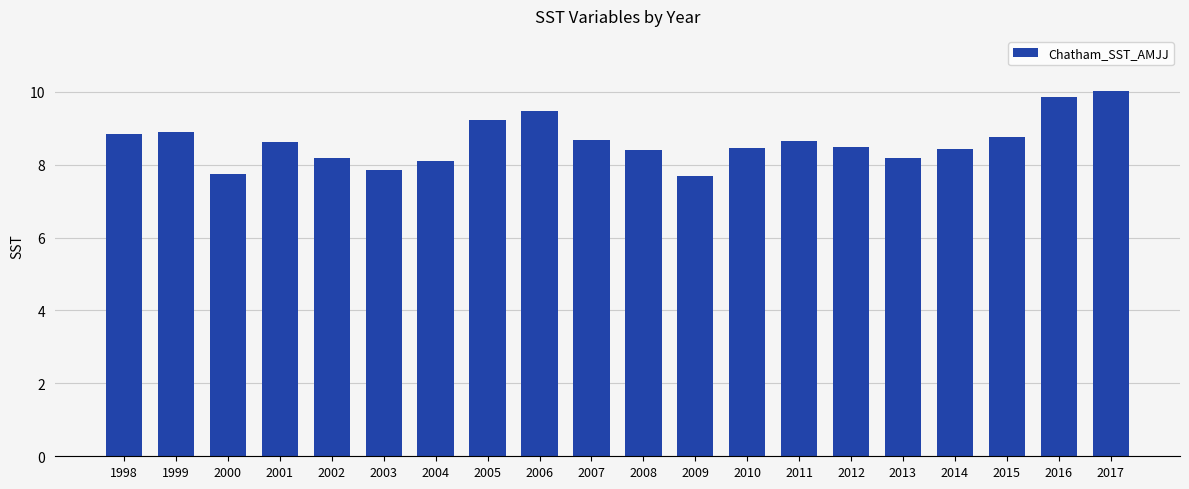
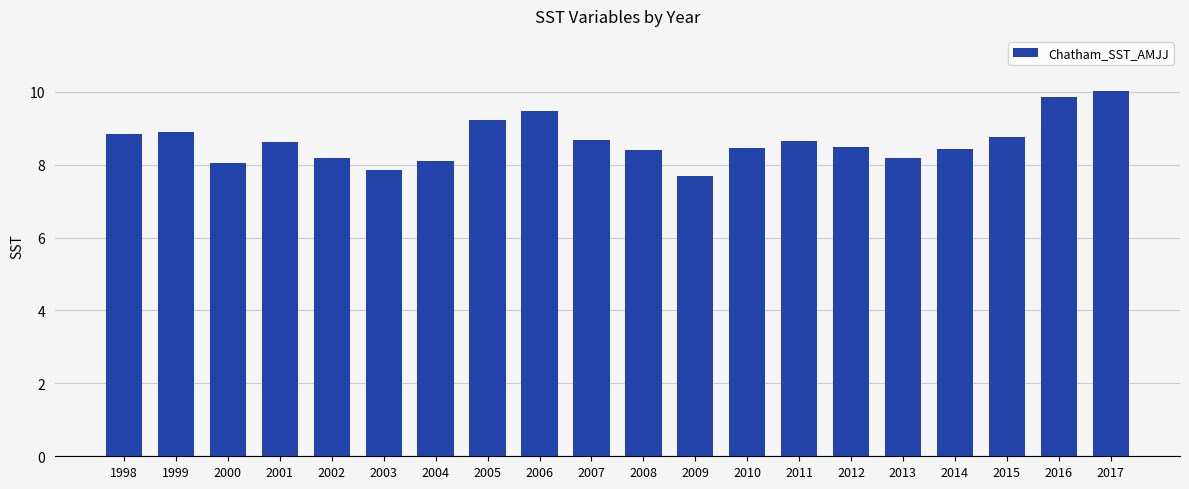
  {
    "1998": 8.8,
    "1999": 8.9,
-   "2000": 7.7,
+   "2000": 8.1,
    "2001": 8.6,
    "2002": 8.2,
    "2003": 7.9,
    "2004": 8.1,
    "2005": 9.2,
    "2006": 9.5,
    "2007": 8.7,
    "2008": 8.4,
    "2009": 7.7,
    "2010": 8.5,
    "2011": 8.7,
    "2012": 8.5,
    "2013": 8.2,
    "2014": 8.4,
    "2015": 8.8,
    "2016": 9.9,
    "2017": 10.0
  }
